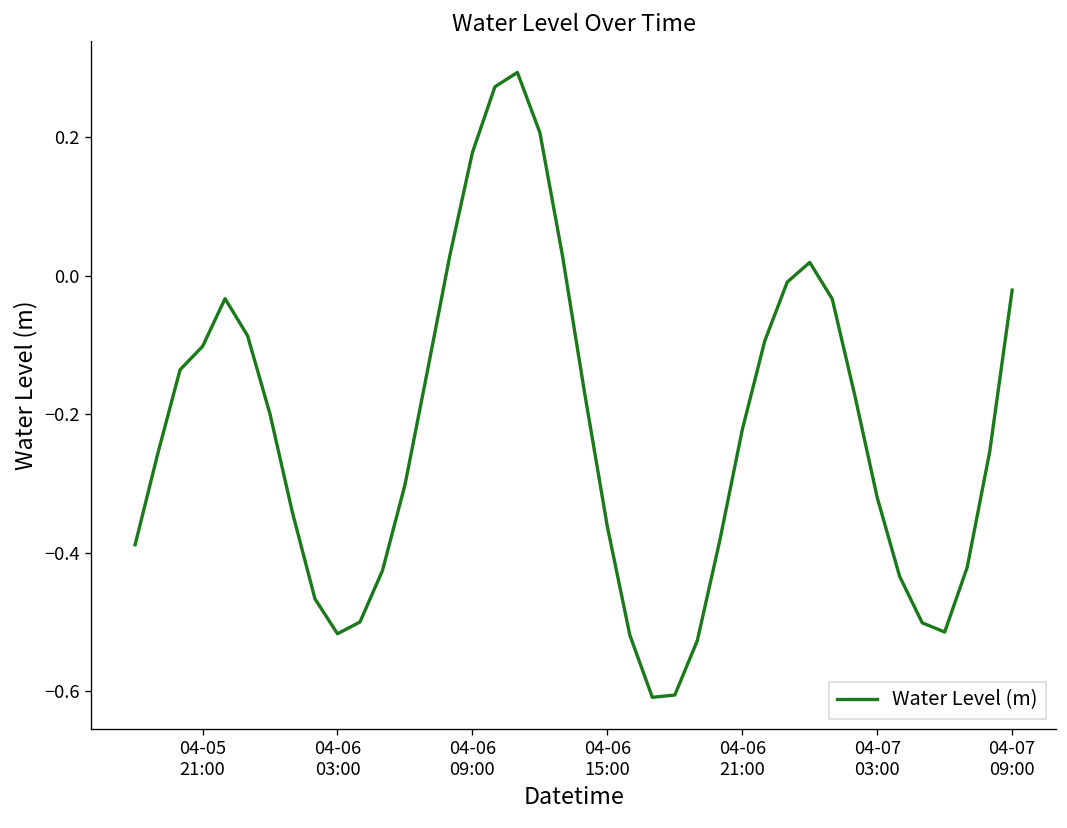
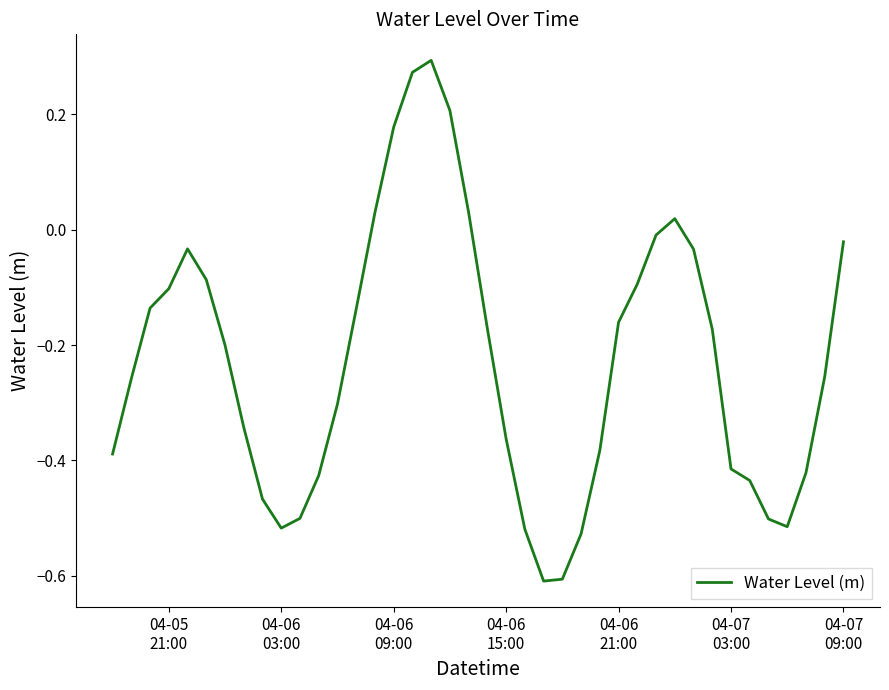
  {
    "04-05 21:00": -0.10,
    "04-06 03:00": -0.52,
    "04-06 09:00": 0.18,
    "04-06 15:00": -0.36,
-   "04-06 21:00": -0.22,
-   "04-07 03:00": -0.32,
+   "04-06 21:00": -0.16,
+   "04-07 03:00": -0.41,
    "04-07 09:00": -0.02
  }
